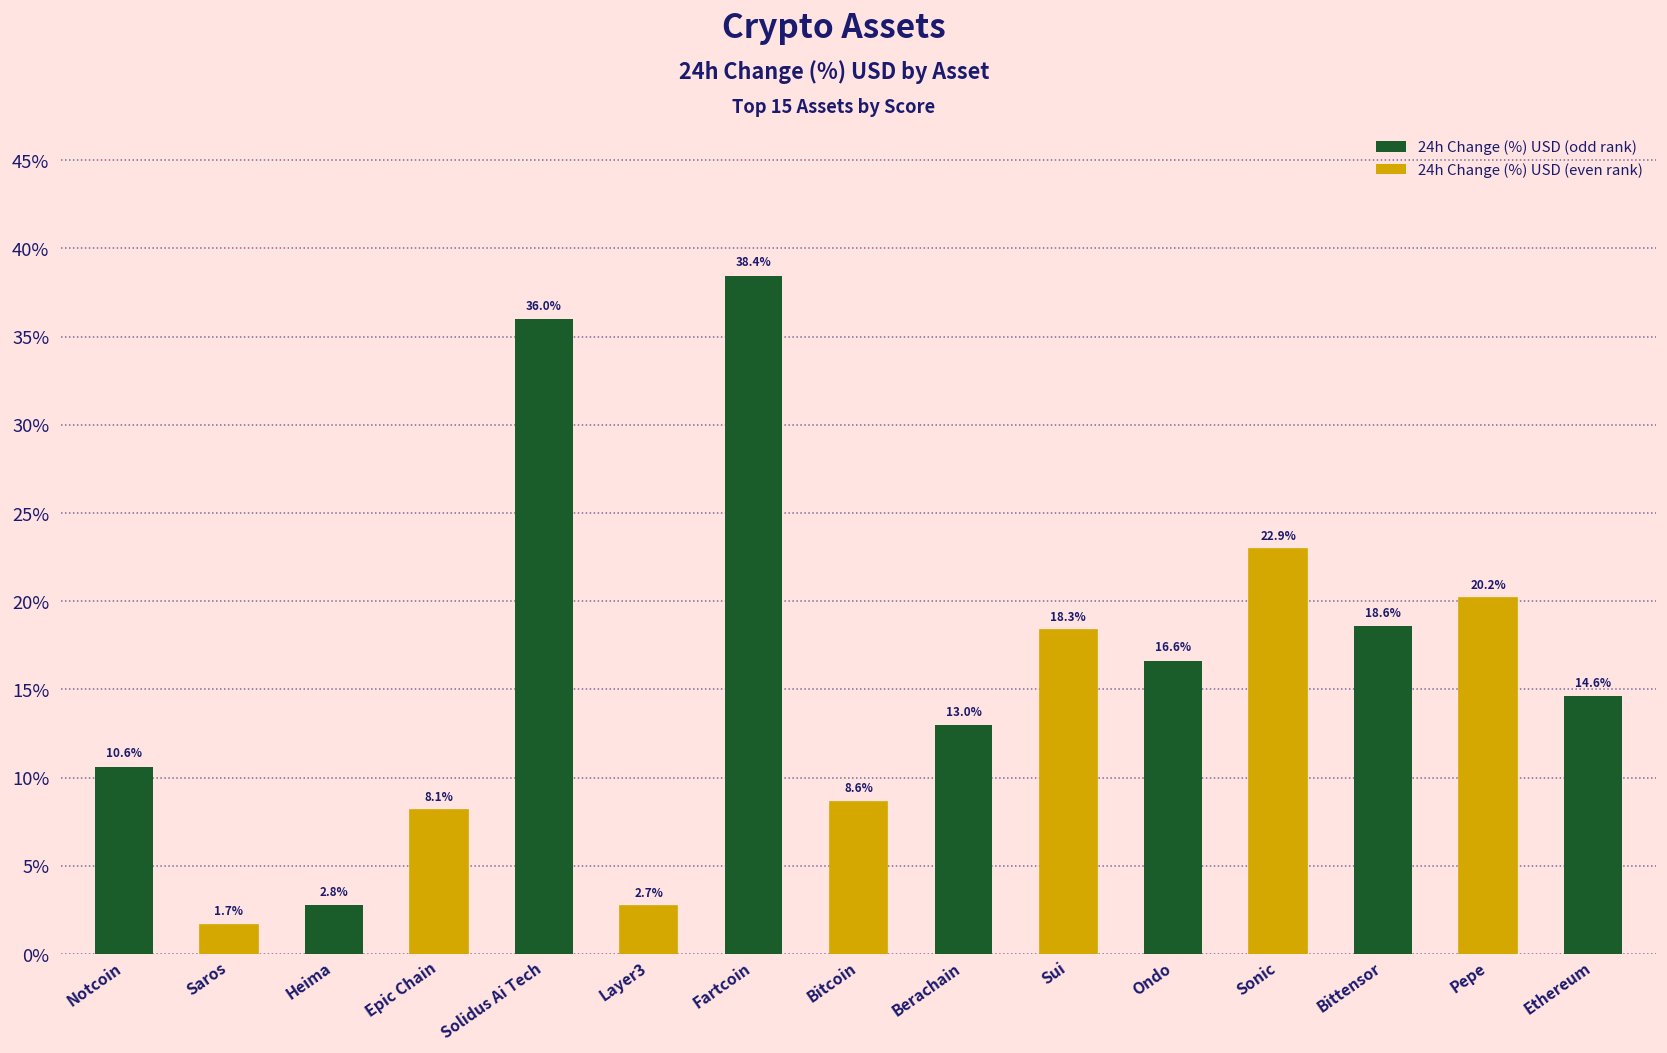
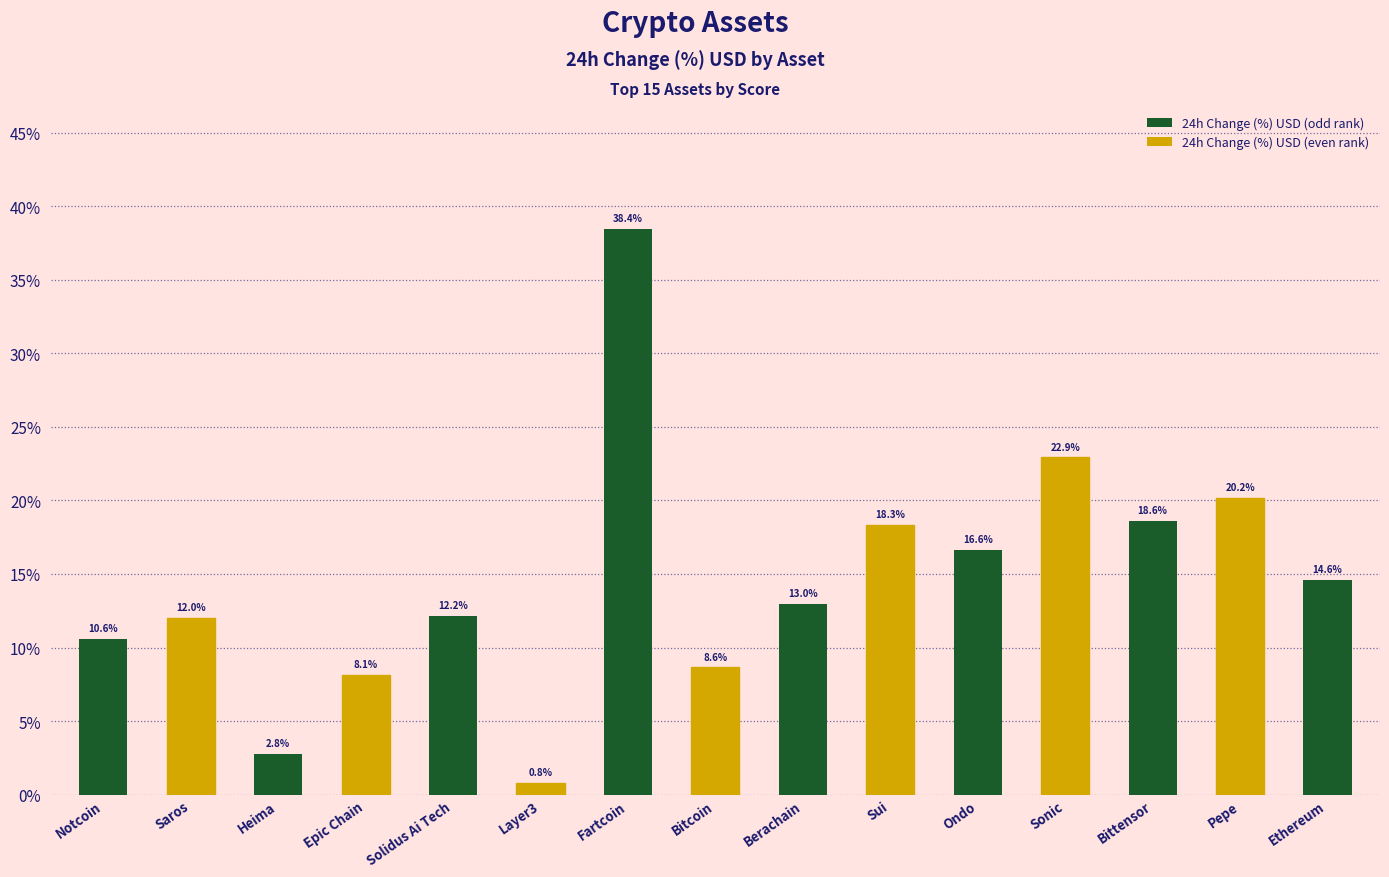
  {
    "Notcoin": "10.6%",
-   "Saros": "1.7%",
+   "Saros": "12.0%",
    "Heima": "2.8%",
    "Epic Chain": "8.1%",
-   "Solidus Ai Tech": "36.0%",
-   "Layer3": "2.7%",
+   "Solidus Ai Tech": "12.2%",
+   "Layer3": "0.8%",
    "Fartcoin": "38.4%",
    "Bitcoin": "8.6%",
    "Berachain": "13.0%",
    "Sui": "18.3%",
    "Ondo": "16.6%",
    "Sonic": "22.9%",
    "Bittensor": "18.6%",
    "Pepe": "20.2%",
    "Ethereum": "14.6%"
  }
